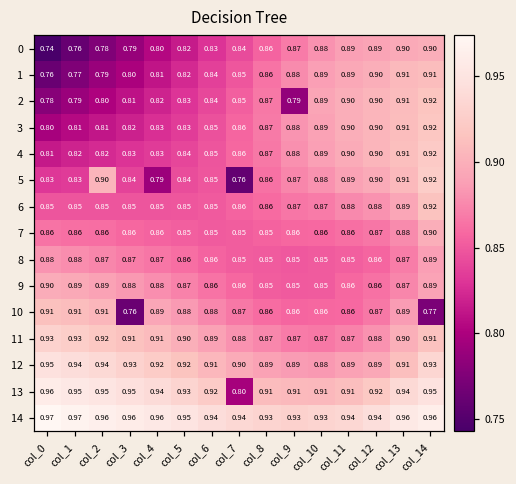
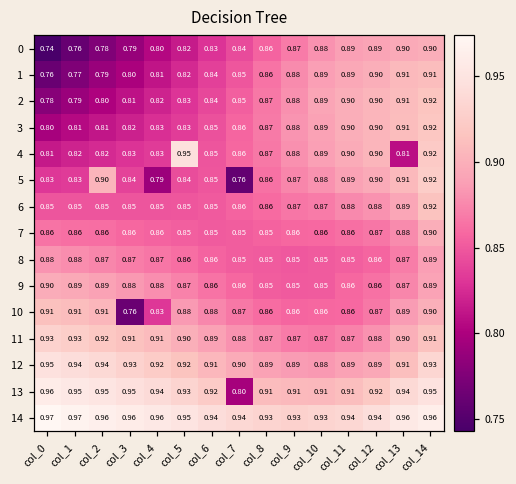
  {
    "2": {
      "col_0": 0.78,
      "col_1": 0.79,
      "col_2": 0.80,
      "col_3": 0.81,
      "col_4": 0.82,
      "col_5": 0.83,
      "col_6": 0.84,
      "col_7": 0.85,
      "col_8": 0.87,
-     "col_9": 0.79,
+     "col_9": 0.88,
      "col_10": 0.89,
      "col_11": 0.90,
      "col_12": 0.90,
      "col_13": 0.91,
      "col_14": 0.92
    },
    "4": {
      "col_0": 0.81,
      "col_1": 0.82,
      "col_2": 0.82,
      "col_3": 0.83,
      "col_4": 0.83,
-     "col_5": 0.84,
+     "col_5": 0.95,
      "col_6": 0.85,
      "col_7": 0.86,
      "col_8": 0.87,
      "col_9": 0.88,
      "col_10": 0.89,
      "col_11": 0.90,
      "col_12": 0.90,
-     "col_13": 0.91,
+     "col_13": 0.81,
      "col_14": 0.92
    },
    "10": {
      "col_0": 0.91,
      "col_1": 0.91,
      "col_2": 0.91,
      "col_3": 0.76,
-     "col_4": 0.89,
+     "col_4": 0.83,
      "col_5": 0.88,
      "col_6": 0.88,
      "col_7": 0.87,
      "col_8": 0.86,
      "col_9": 0.86,
      "col_10": 0.86,
      "col_11": 0.86,
      "col_12": 0.87,
      "col_13": 0.89,
-     "col_14": 0.77
+     "col_14": 0.90
    }
  }
